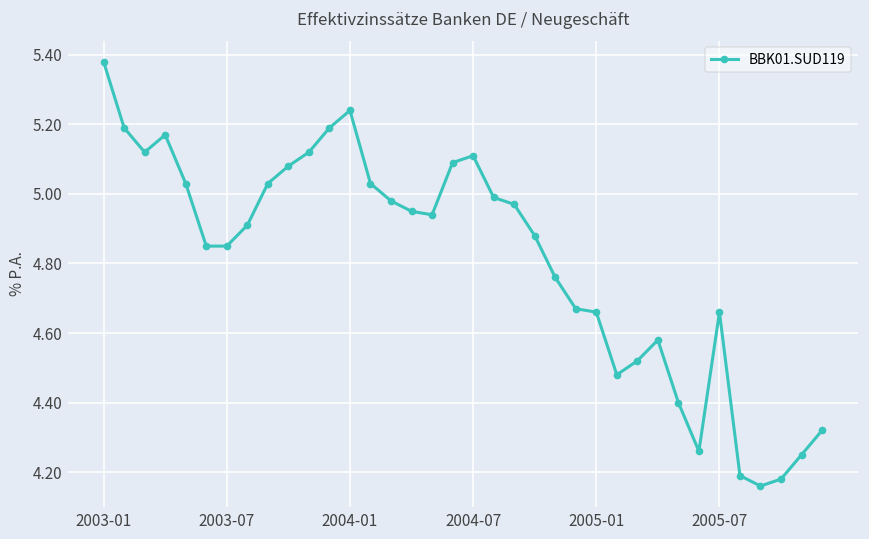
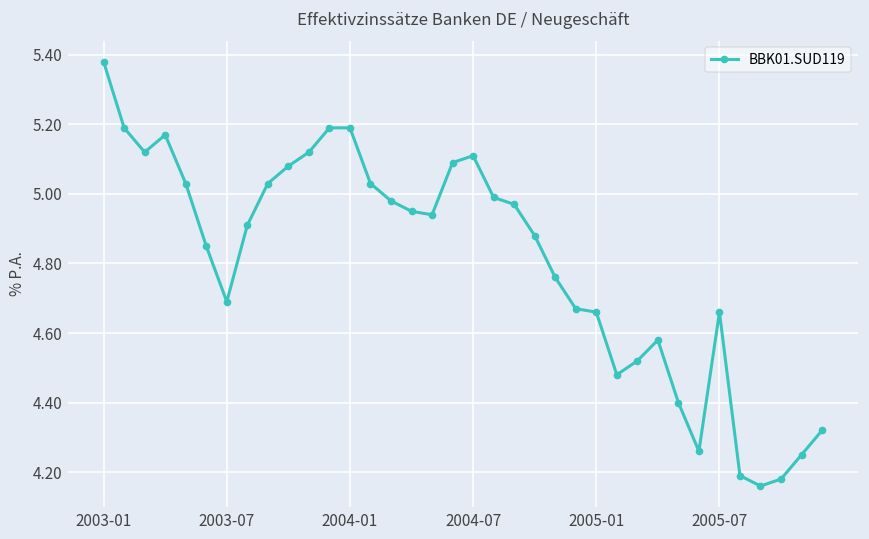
  {
    "2003-01": 5.38,
-   "2003-07": 4.85,
-   "2004-01": 5.24,
+   "2003-07": 4.69,
+   "2004-01": 5.19,
    "2004-07": 5.11,
    "2005-01": 4.66,
    "2005-07": 4.66
  }
